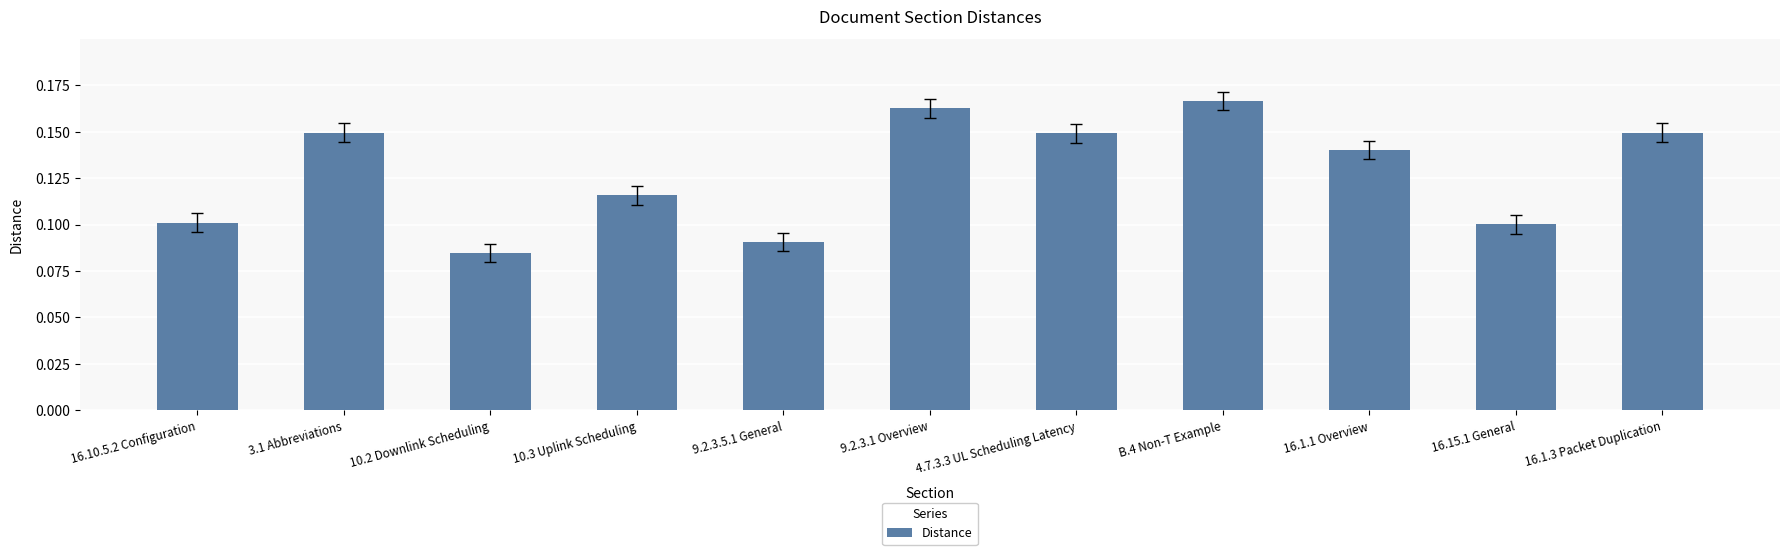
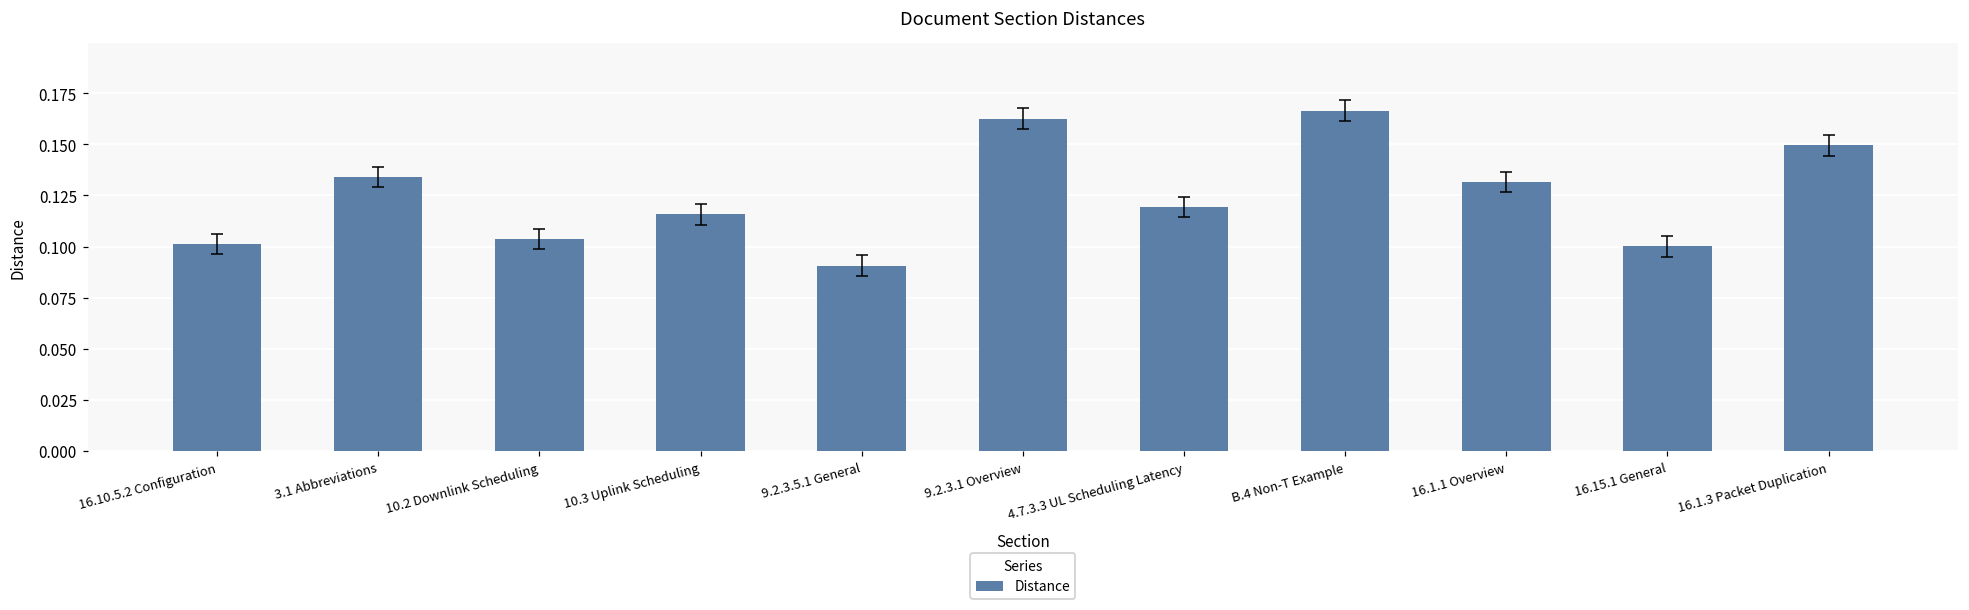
  {
    "Distance": {
      "16.10.5.2 Configuration": 0.101,
-     "3.1 Abbreviations": 0.150,
-     "10.2 Downlink Scheduling": 0.085,
+     "3.1 Abbreviations": 0.134,
+     "10.2 Downlink Scheduling": 0.104,
      "10.3 Uplink Scheduling": 0.116,
      "9.2.3.5.1 General": 0.091,
      "9.2.3.1 Overview": 0.163,
-     "4.7.3.3 UL Scheduling Latency": 0.149,
+     "4.7.3.3 UL Scheduling Latency": 0.119,
      "B.4 Non-T Example": 0.166,
-     "16.1.1 Overview": 0.140,
+     "16.1.1 Overview": 0.132,
      "16.15.1 General": 0.100,
      "16.1.3 Packet Duplication": 0.150
    }
  }
